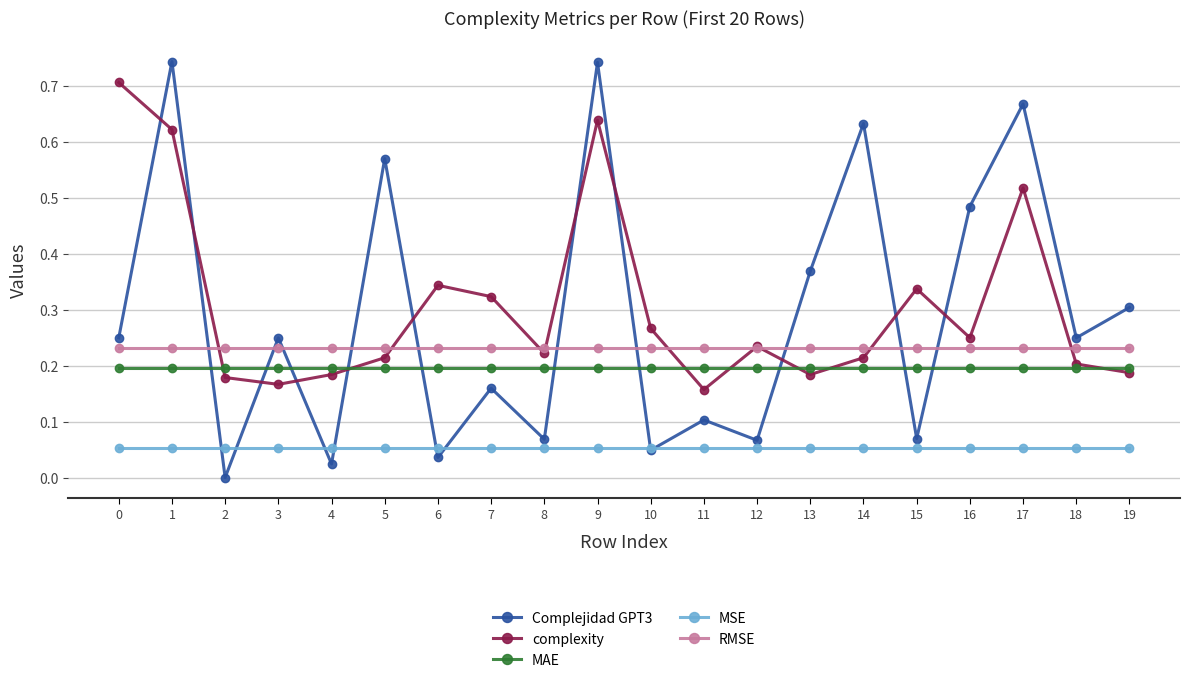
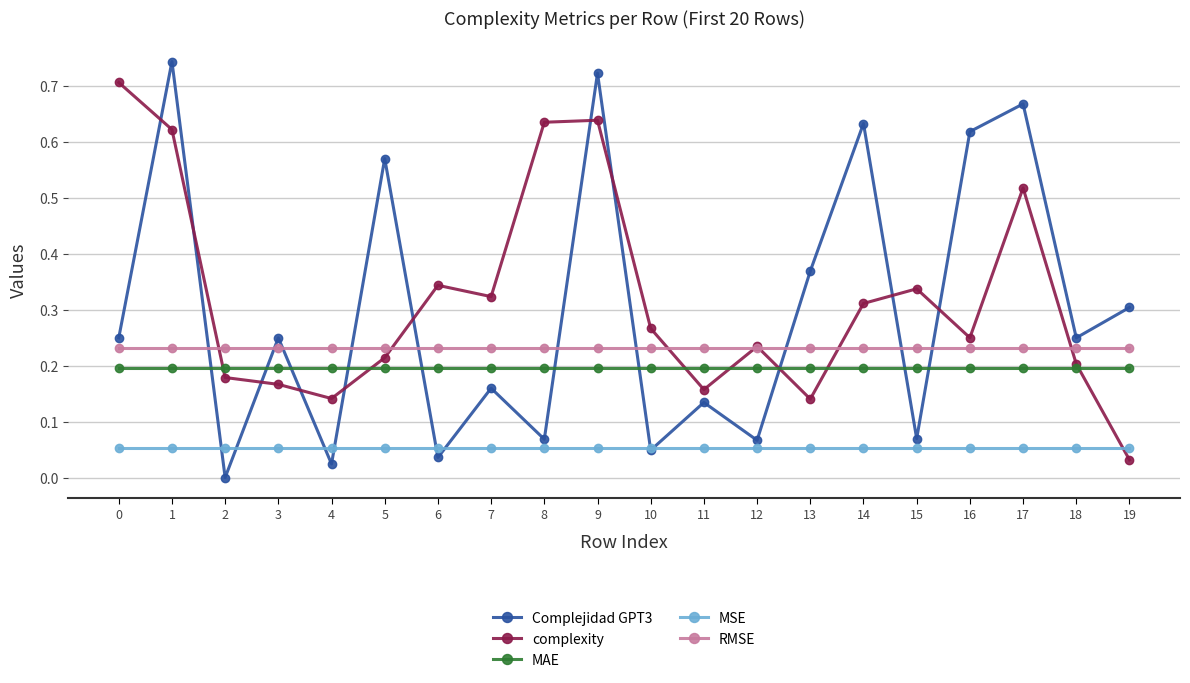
  {
    "Complejidad GPT3": {
      "0": 0.25,
      "1": 0.74,
      "2": 0.00,
      "3": 0.25,
      "4": 0.02,
      "5": 0.57,
      "6": 0.04,
      "7": 0.16,
      "8": 0.07,
-     "9": 0.74,
-     "11": 0.10,
+     "9": 0.72,
+     "11": 0.13,
      "12": 0.07,
      "13": 0.37,
      "14": 0.63,
      "15": 0.07,
-     "16": 0.48,
+     "16": 0.62,
      "17": 0.67,
      "18": 0.25,
      "19": 0.30
    },
    "complexity": {
      "0": 0.71,
      "1": 0.62,
      "2": 0.18,
      "3": 0.17,
-     "4": 0.18,
+     "4": 0.14,
      "5": 0.21,
      "6": 0.34,
      "7": 0.32,
-     "8": 0.22,
+     "8": 0.64,
      "9": 0.64,
      "10": 0.27,
      "11": 0.16,
-     "13": 0.18,
-     "14": 0.21,
+     "13": 0.14,
+     "14": 0.31,
      "15": 0.34,
      "16": 0.25,
      "17": 0.52,
      "18": 0.20,
-     "19": 0.19
+     "19": 0.03
    },
    "MAE": {
      "0": 0.20,
      "1": 0.20,
      "2": 0.20,
      "3": 0.20,
      "4": 0.20,
      "5": 0.20,
      "6": 0.20,
      "7": 0.20,
      "8": 0.20,
      "9": 0.20,
      "10": 0.20,
      "11": 0.20,
      "12": 0.20,
      "13": 0.20,
      "14": 0.20,
      "15": 0.20,
      "16": 0.20,
      "17": 0.20,
      "18": 0.20,
      "19": 0.20
    },
    "MSE": {
      "0": 0.05,
      "1": 0.05,
      "2": 0.05,
      "3": 0.05,
      "4": 0.05,
      "5": 0.05,
      "6": 0.05,
      "7": 0.05,
      "8": 0.05,
      "9": 0.05,
      "11": 0.05,
      "12": 0.05,
      "13": 0.05,
      "14": 0.05,
      "15": 0.05,
      "16": 0.05,
      "17": 0.05,
      "18": 0.05,
      "19": 0.05
    },
    "RMSE": {
      "0": 0.23,
      "1": 0.23,
      "2": 0.23,
      "3": 0.23,
      "4": 0.23,
      "5": 0.23,
      "6": 0.23,
      "7": 0.23,
      "8": 0.23,
      "9": 0.23,
      "10": 0.23,
      "11": 0.23,
      "13": 0.23,
      "14": 0.23,
      "15": 0.23,
      "16": 0.23,
      "17": 0.23,
      "18": 0.23,
      "19": 0.23
    }
  }
